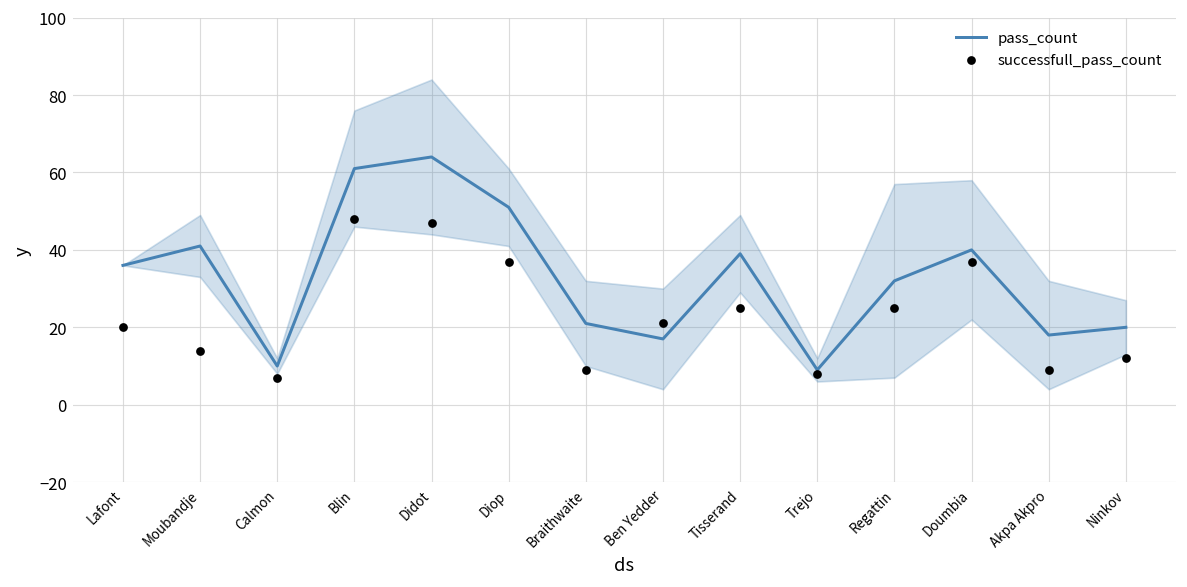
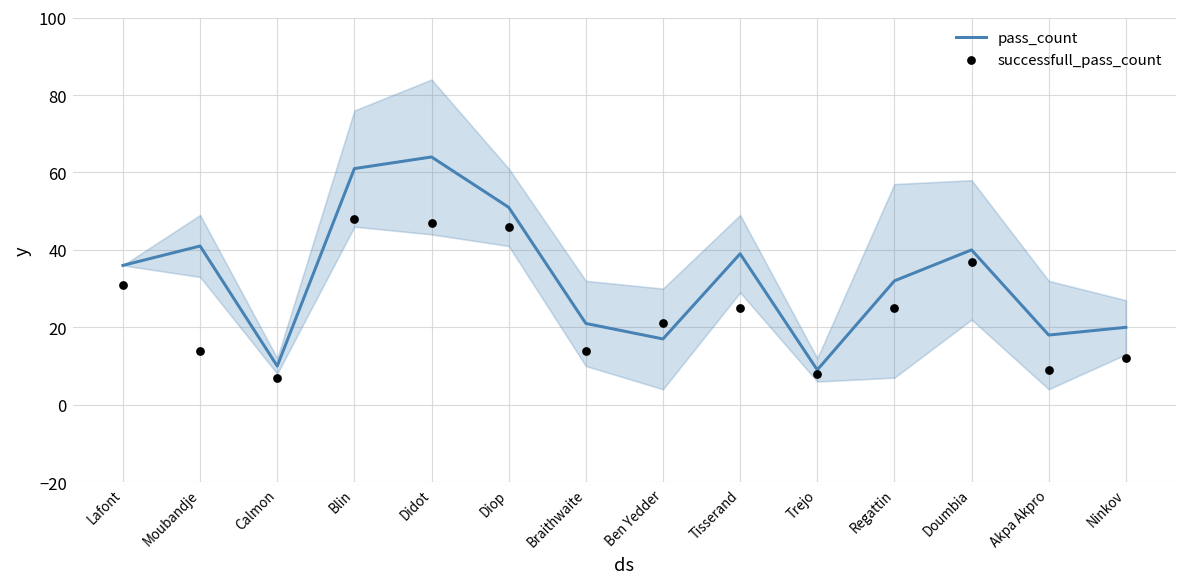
  {
    "successfull_pass_count": {
-     "Lafont": 20,
-     "Diop": 37,
-     "Braithwaite": 9
+     "Lafont": 31,
+     "Diop": 46,
+     "Braithwaite": 14
    }
  }
